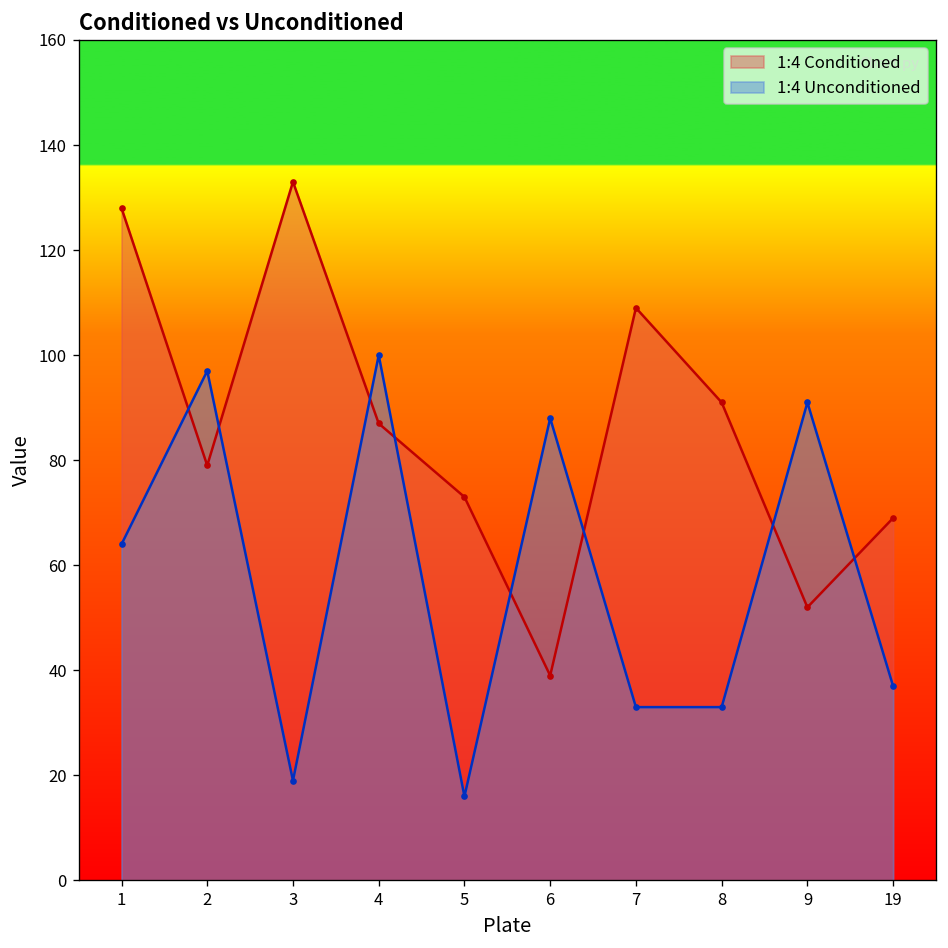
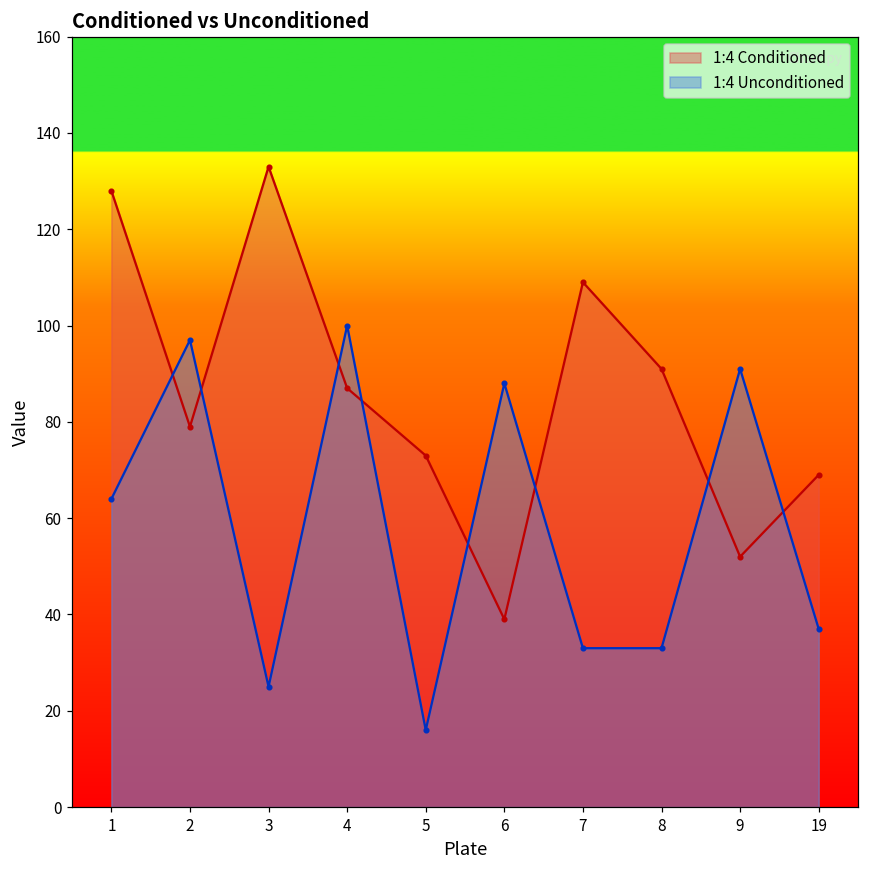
  {
    "1:4 Conditioned": {
      "1": 128,
      "2": 79,
      "3": 133,
      "4": 87,
      "5": 73,
      "6": 39,
      "7": 109,
      "8": 91,
      "9": 52,
      "19": 69
    },
    "1:4 Unconditioned": {
      "1": 64,
      "2": 97,
-     "3": 19,
+     "3": 25,
      "4": 100,
      "5": 16,
      "6": 88,
      "7": 33,
      "8": 33,
      "9": 91,
      "19": 37
    }
  }
